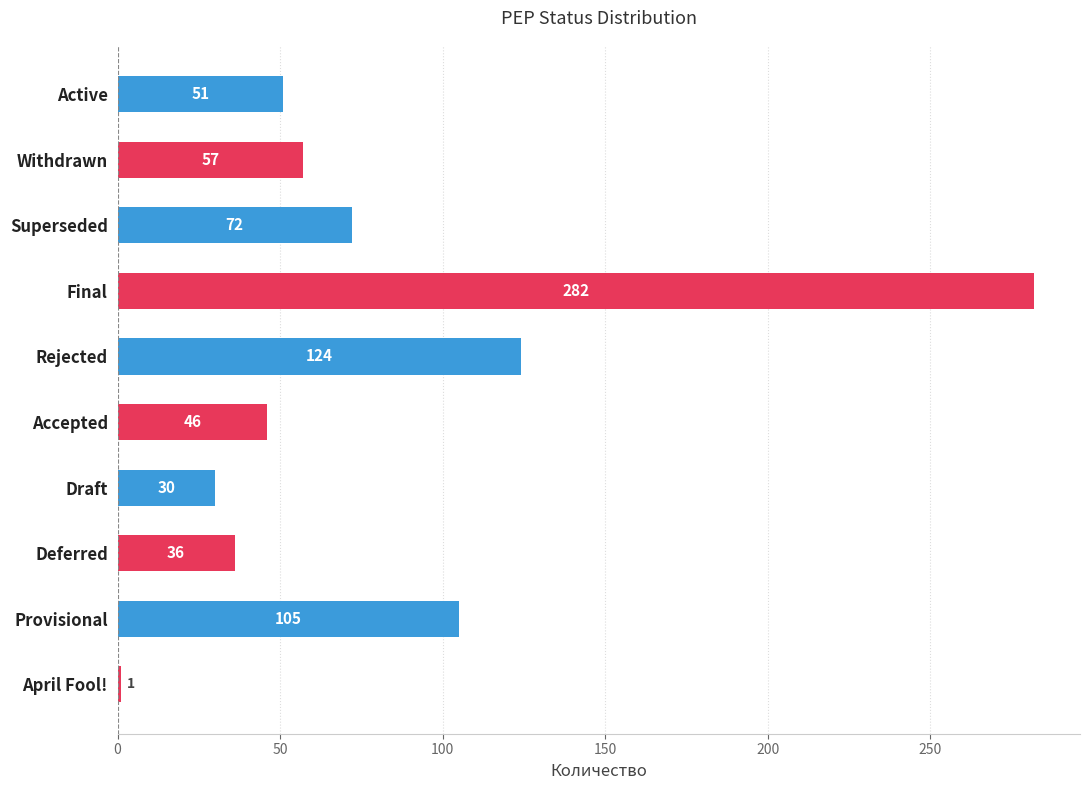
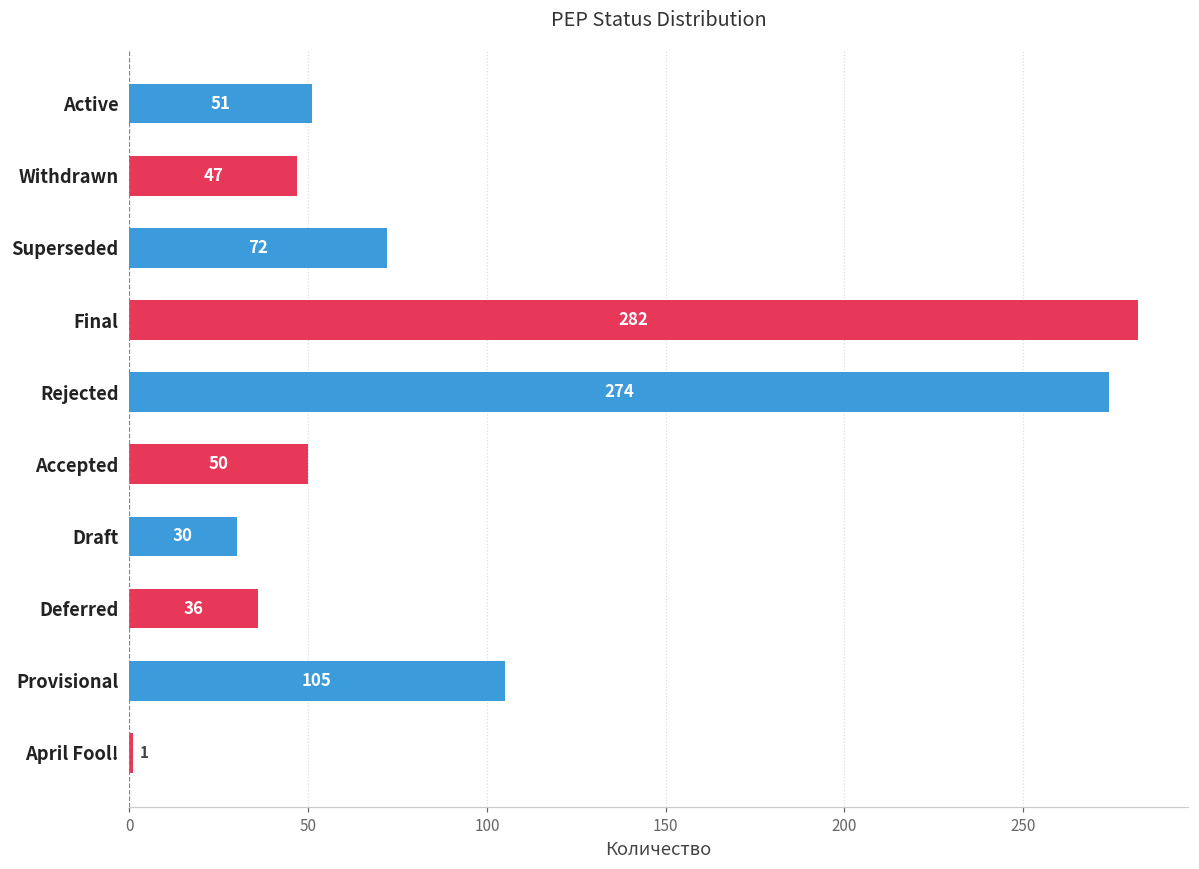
  {
    "Active": 51,
-   "Withdrawn": 57,
+   "Withdrawn": 47,
    "Superseded": 72,
    "Final": 282,
-   "Rejected": 124,
-   "Accepted": 46,
+   "Rejected": 274,
+   "Accepted": 50,
    "Draft": 30,
    "Deferred": 36,
    "Provisional": 105,
    "April Fool!": 1
  }
